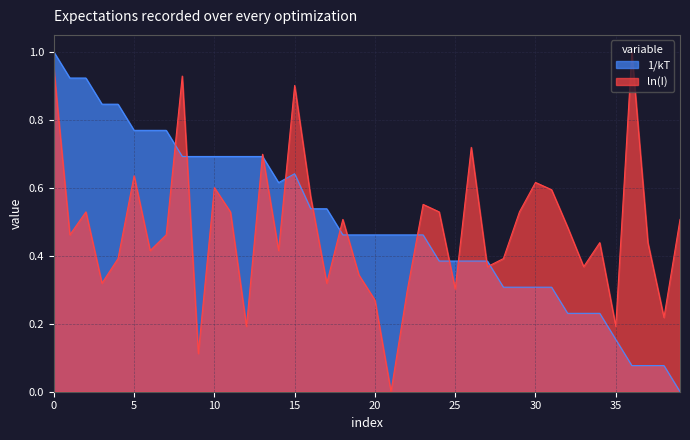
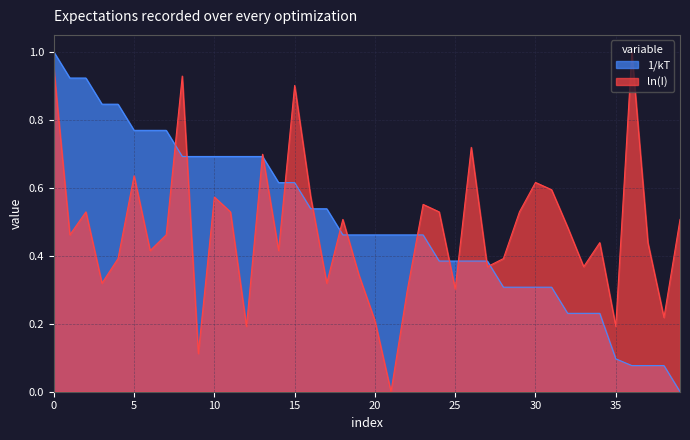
  {
    "1/kT": {
      "0": 1.00,
      "5": 0.77,
      "10": 0.69,
-     "15": 0.64,
+     "15": 0.62,
      "20": 0.46,
      "25": 0.38,
      "30": 0.31,
-     "35": 0.15
+     "35": 0.10
    },
    "ln(I)": {
      "0": 0.95,
      "5": 0.64,
-     "10": 0.60,
+     "10": 0.57,
      "15": 0.90,
-     "20": 0.27,
+     "20": 0.21,
      "25": 0.30,
      "30": 0.62,
      "35": 0.19
    }
  }
